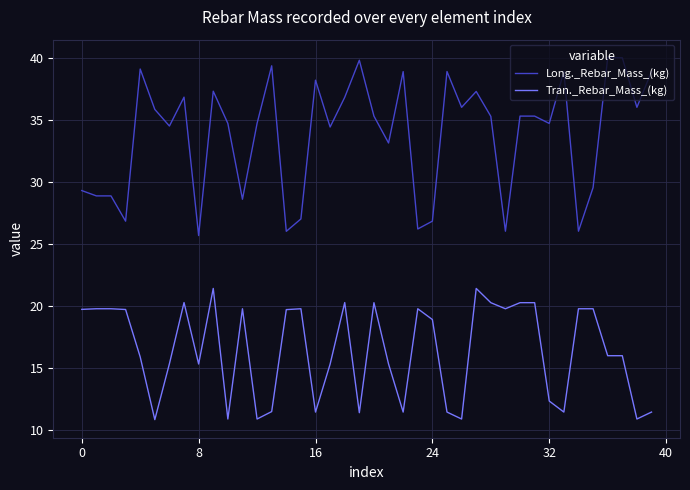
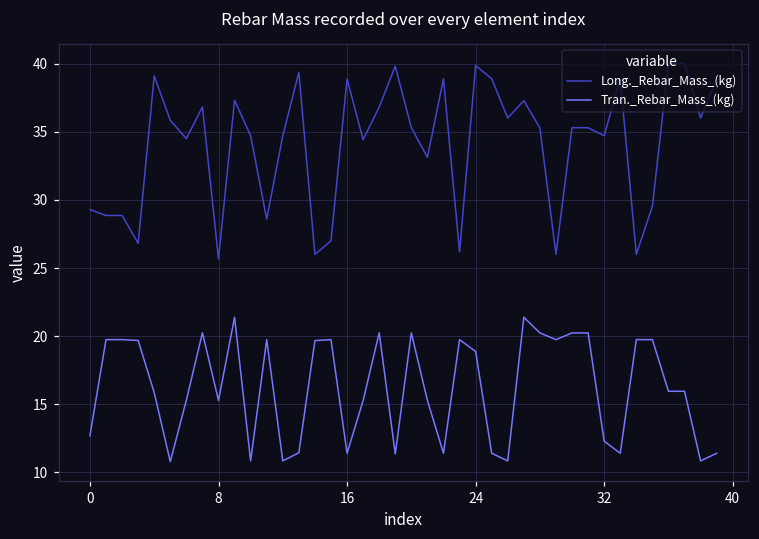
  {
    "Long._Rebar_Mass_(kg)": {
      "0": 29.3,
      "8": 25.7,
-     "16": 38.2,
-     "24": 26.8,
+     "16": 38.9,
+     "24": 39.9,
      "32": 34.7
    },
    "Tran._Rebar_Mass_(kg)": {
-     "0": 19.7,
+     "0": 12.7,
      "8": 15.3,
      "16": 11.4,
      "24": 18.9,
      "32": 12.3
    }
  }
